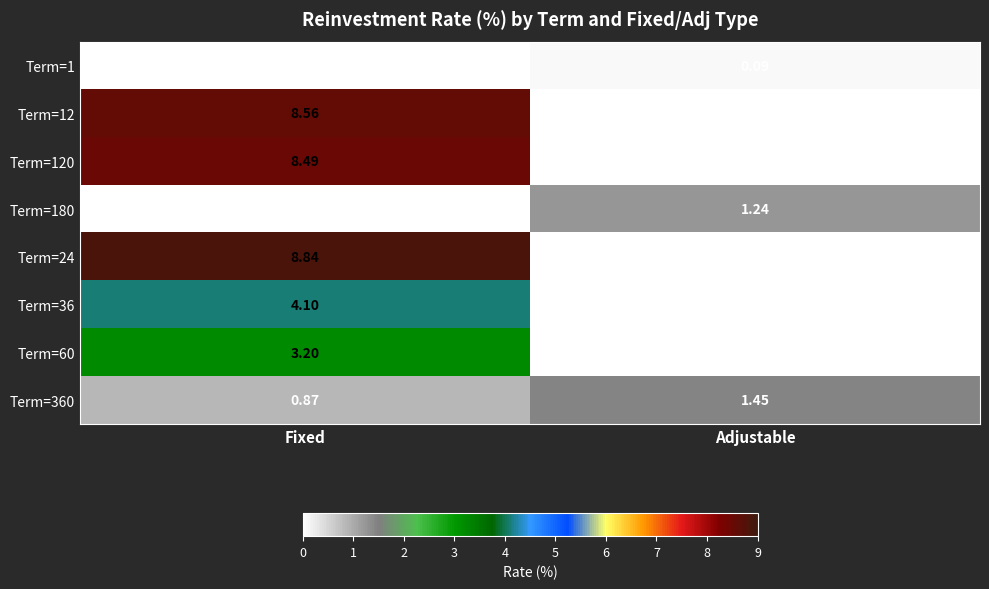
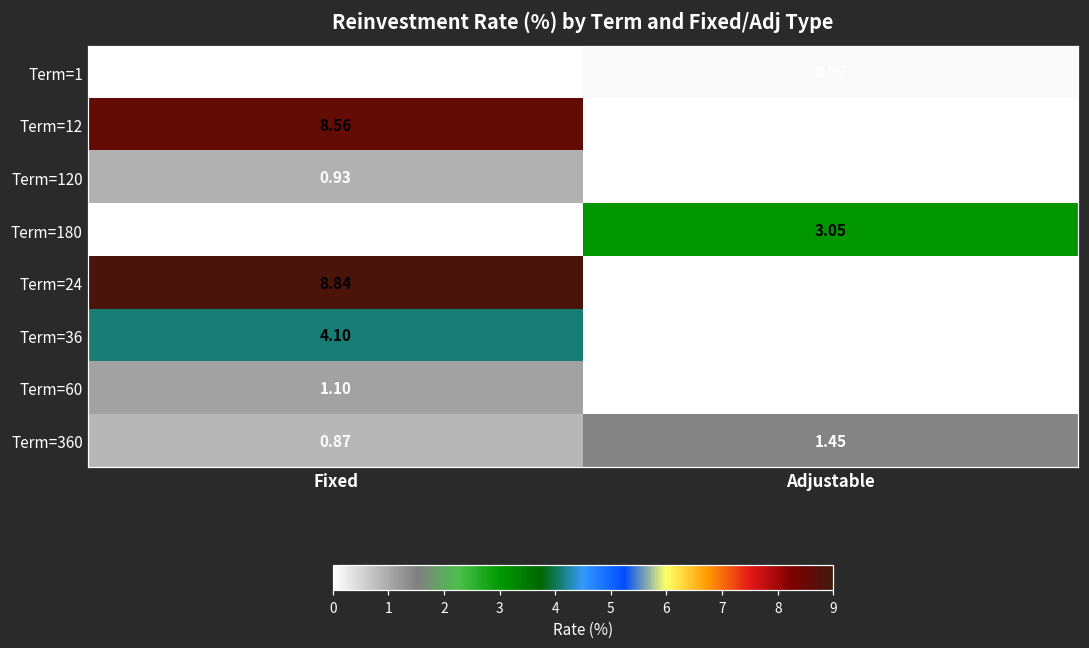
  {
    "Term=12": {
      "Fixed": 8.56
    },
    "Term=120": {
-     "Fixed": 8.49
+     "Fixed": 0.93
    },
    "Term=180": {
-     "Adjustable": 1.24
+     "Adjustable": 3.05
    },
    "Term=24": {
      "Fixed": 8.84
    },
    "Term=36": {
      "Fixed": 4.10
    },
    "Term=60": {
-     "Fixed": 3.20
+     "Fixed": 1.10
    },
    "Term=360": {
      "Fixed": 0.87,
      "Adjustable": 1.45
    }
  }
